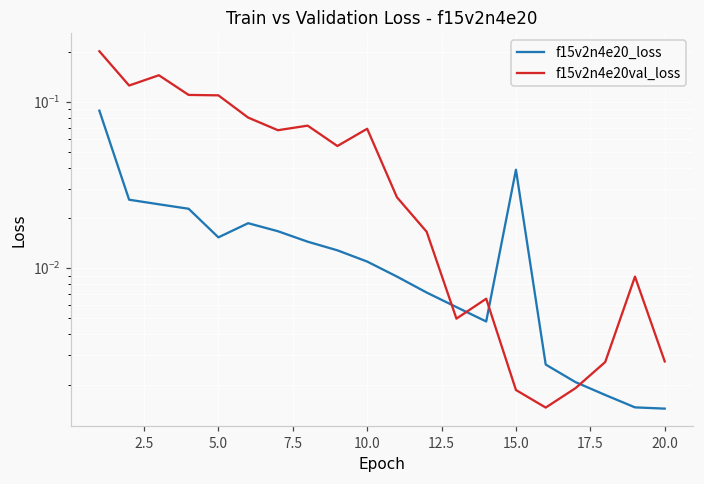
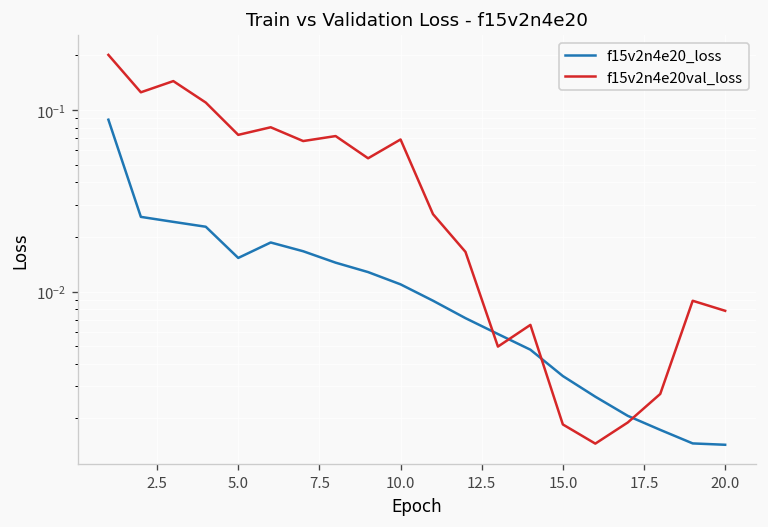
  {
    "f15v2n4e20_loss": {
      "5.0": 0.015,
      "10.0": 0.011,
-     "15.0": 0.039,
+     "15.0": 0.0034,
      "20.0": 0.0014
    },
    "f15v2n4e20val_loss": {
-     "5.0": 0.11,
+     "5.0": 0.07,
      "10.0": 0.07,
      "15.0": 0.0019,
-     "20.0": 0.0028
+     "20.0": 0.008
    }
  }
